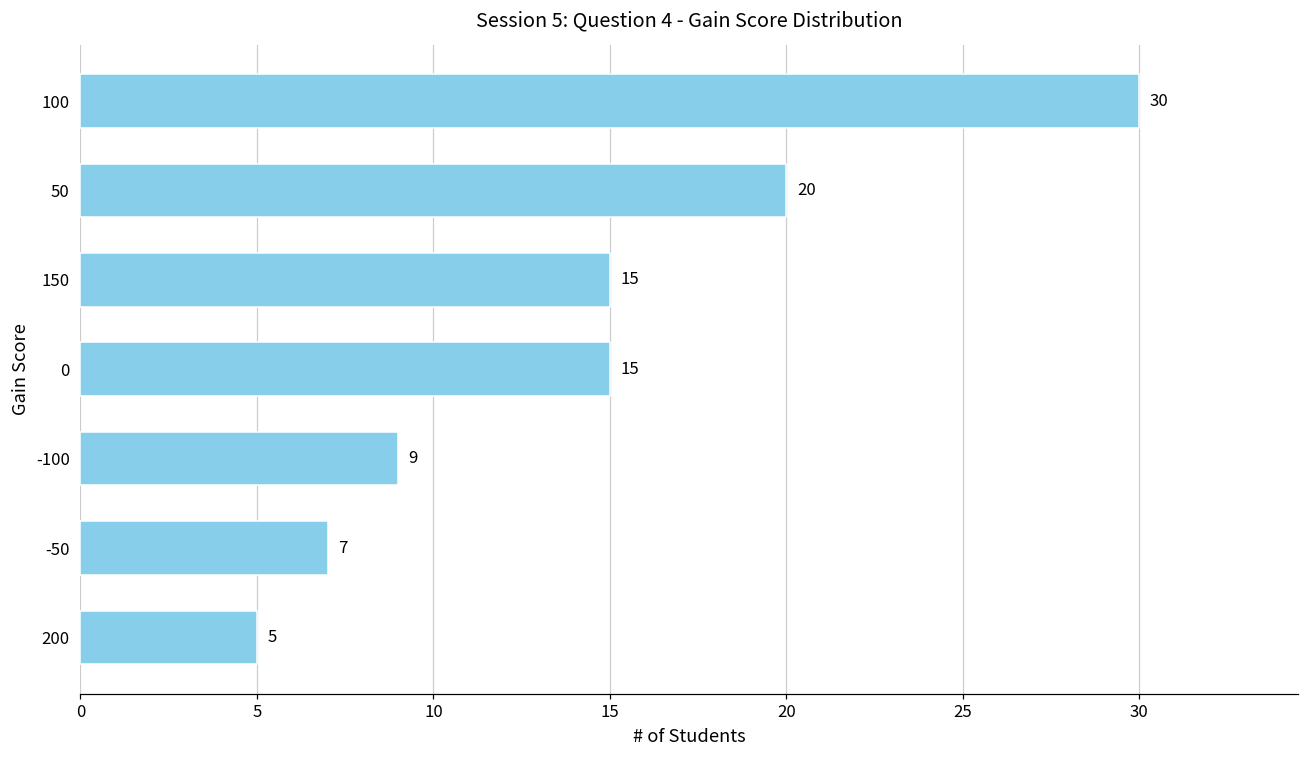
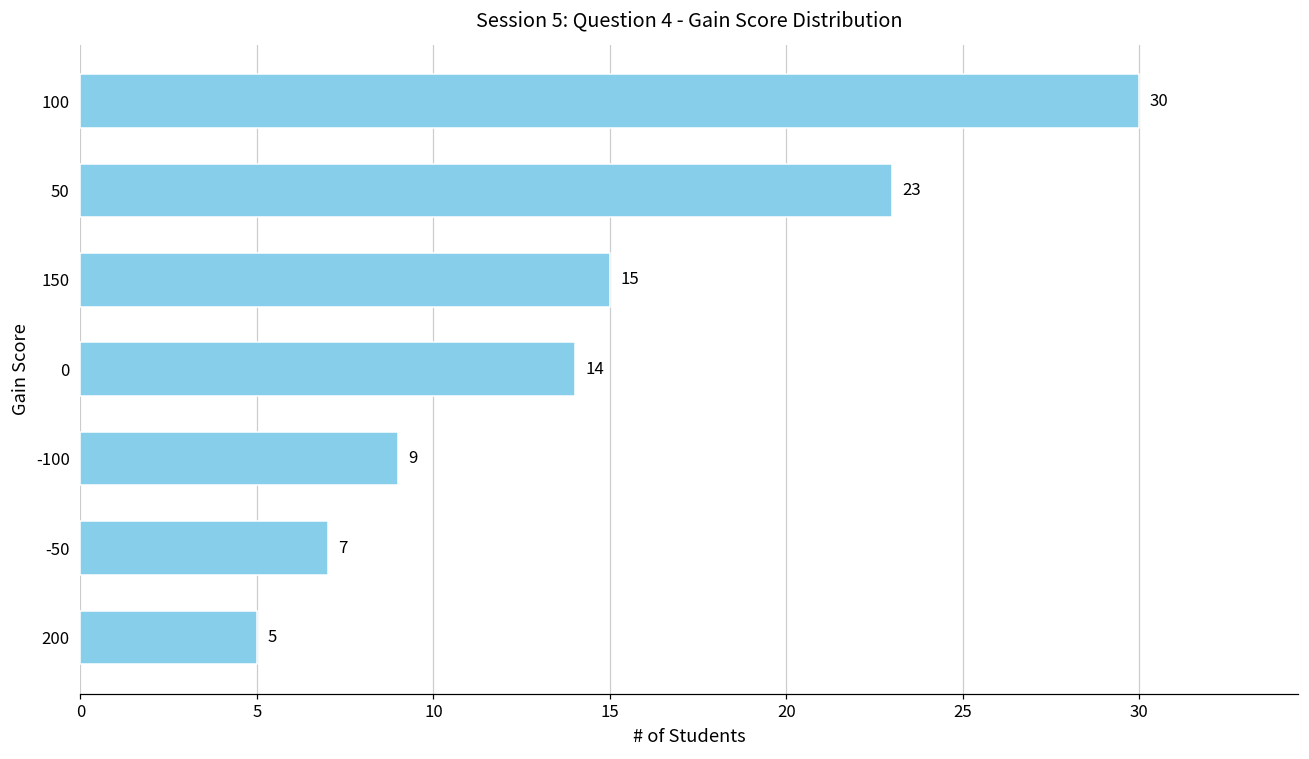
  {
    "100": 30,
-   "50": 20,
+   "50": 23,
    "150": 15,
-   "0": 15,
+   "0": 14,
    "-100": 9,
    "-50": 7,
    "200": 5
  }
